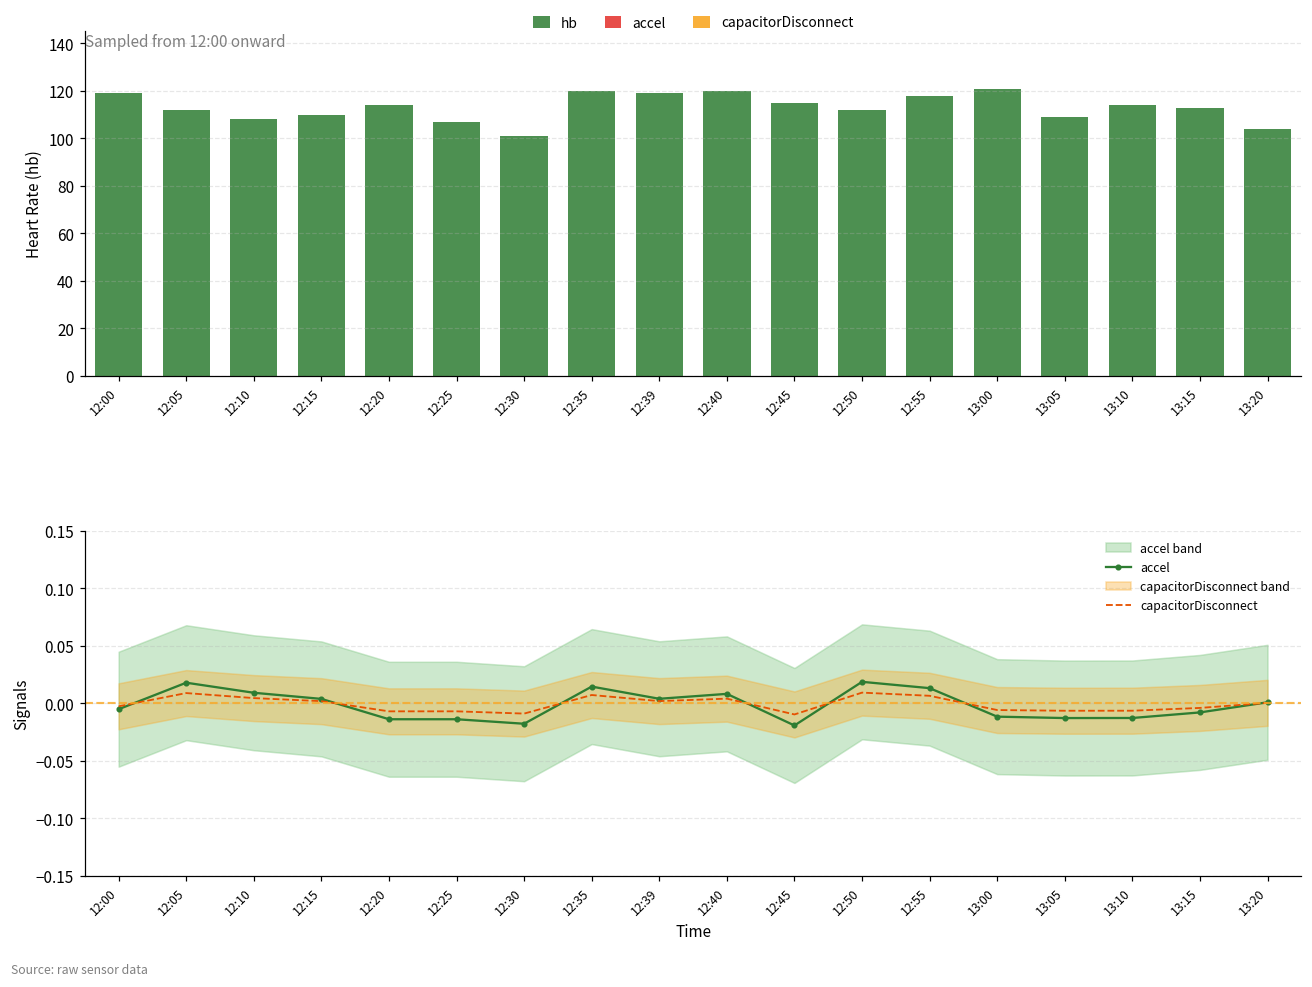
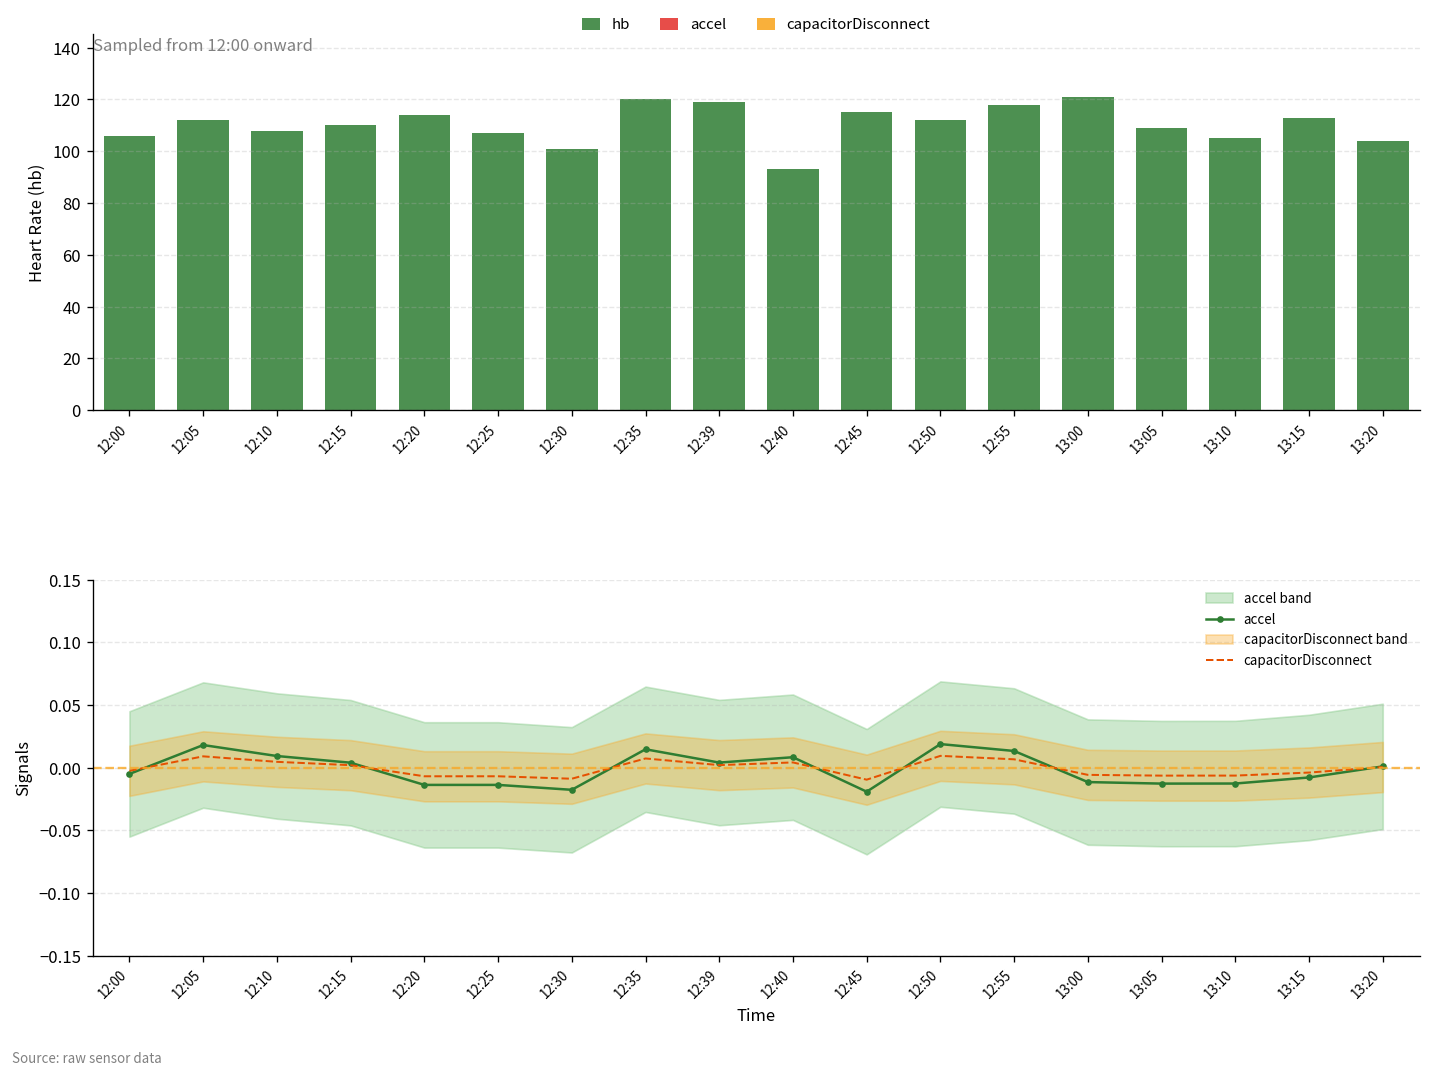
  {
    "Sampled from 12:00 onward": {
      "hb": {
-       "12:00": 119,
+       "12:00": 106,
        "12:05": 112,
        "12:10": 108,
        "12:15": 110,
        "12:20": 114,
        "12:25": 107,
        "12:30": 101,
        "12:35": 120,
        "12:39": 119,
-       "12:40": 120,
+       "12:40": 93,
        "12:45": 115,
        "12:50": 112,
        "12:55": 118,
        "13:00": 121,
        "13:05": 109,
-       "13:10": 114,
+       "13:10": 105,
        "13:15": 113,
        "13:20": 104
      }
    }
  }
